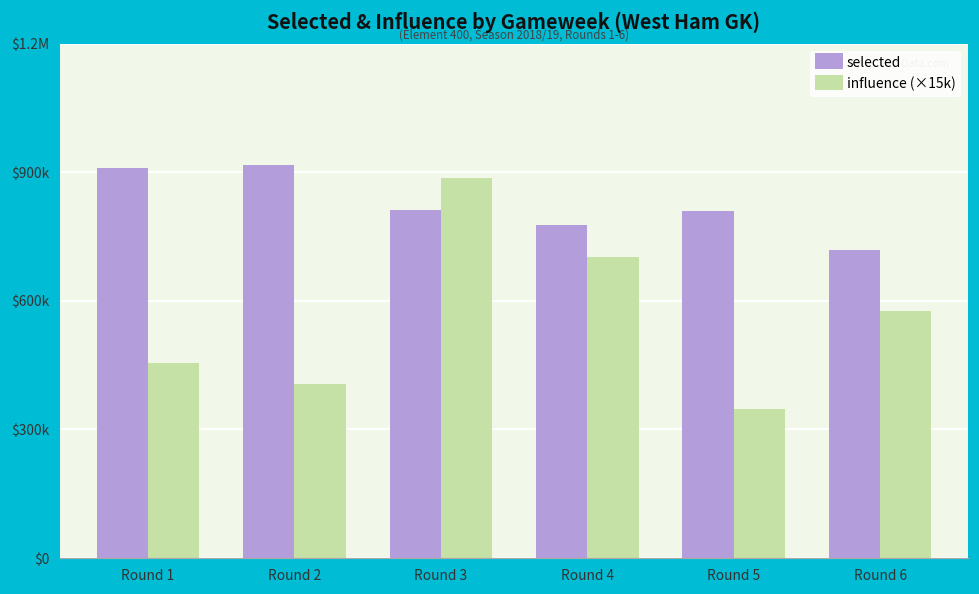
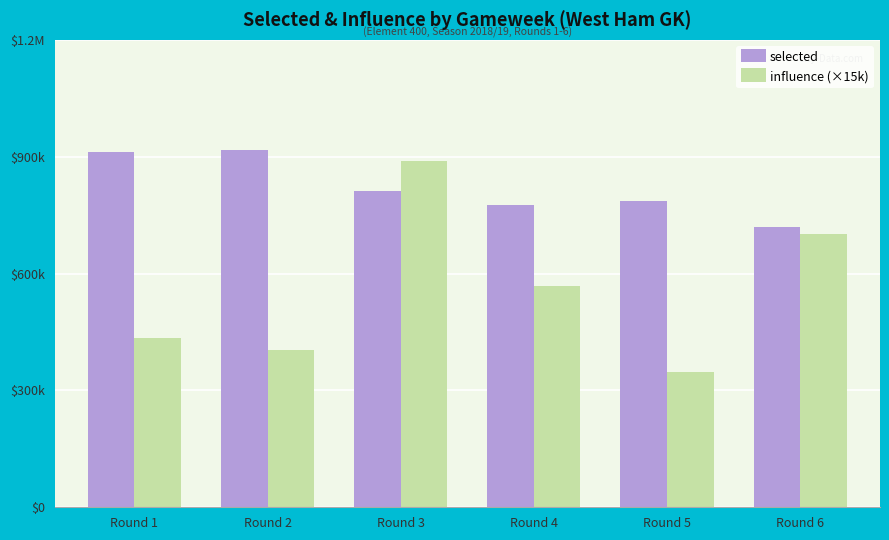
  {
    "selected": {
      "Round 1": "$910000",
      "Round 2": "$920000",
      "Round 3": "$810000",
      "Round 4": "$780000",
-     "Round 5": "$810000",
+     "Round 5": "$790000",
      "Round 6": "$720000"
    },
    "influence (×15k)": {
-     "Round 1": "$460000",
+     "Round 1": "$440000",
      "Round 2": "$410000",
      "Round 3": "$890000",
-     "Round 4": "$700000",
+     "Round 4": "$570000",
      "Round 5": "$350000",
-     "Round 6": "$580000"
+     "Round 6": "$700000"
    }
  }
